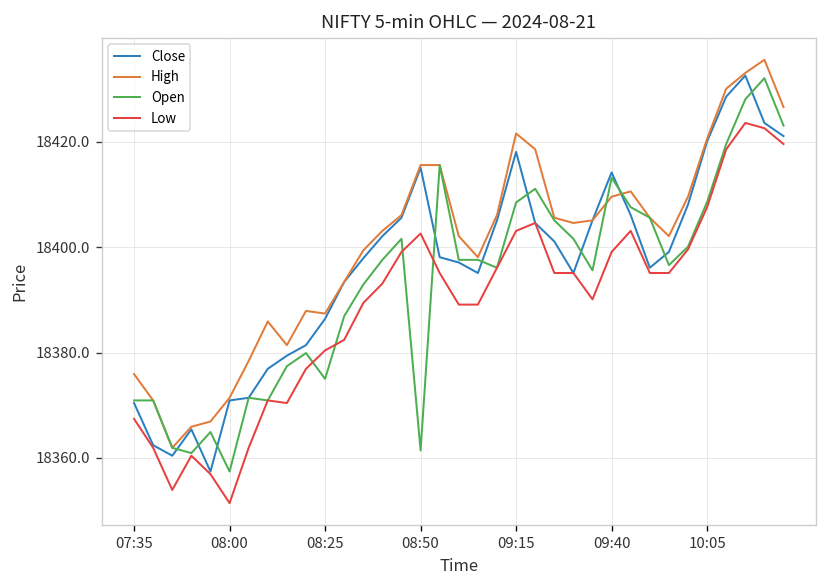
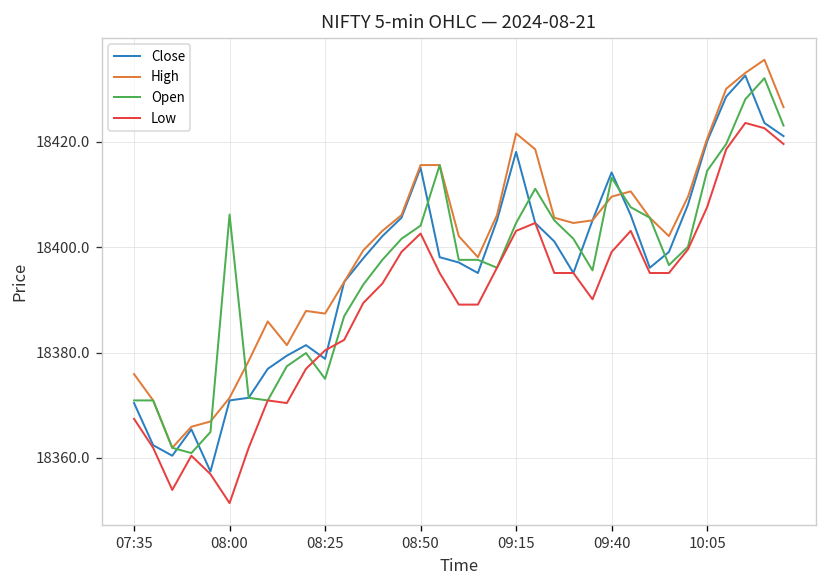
  {
    "Close": {
-     "08:25": 18386,
+     "08:25": 18379,
      "09:15": 18418,
      "09:40": 18414
    },
    "Open": {
-     "08:00": 18357,
+     "08:00": 18406,
      "08:25": 18375,
-     "08:50": 18361,
-     "09:15": 18409,
+     "08:50": 18404,
+     "09:15": 18405,
      "09:40": 18413,
-     "10:05": 18409
+     "10:05": 18415
    }
  }
